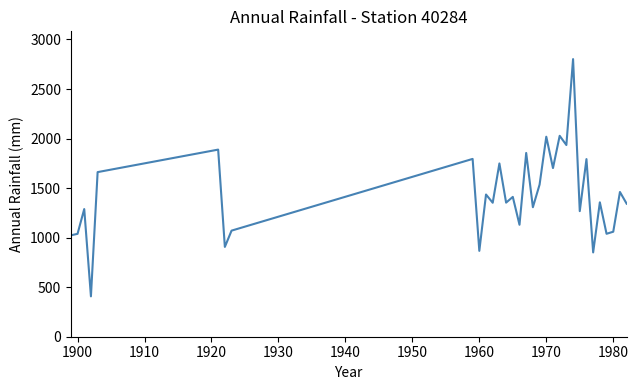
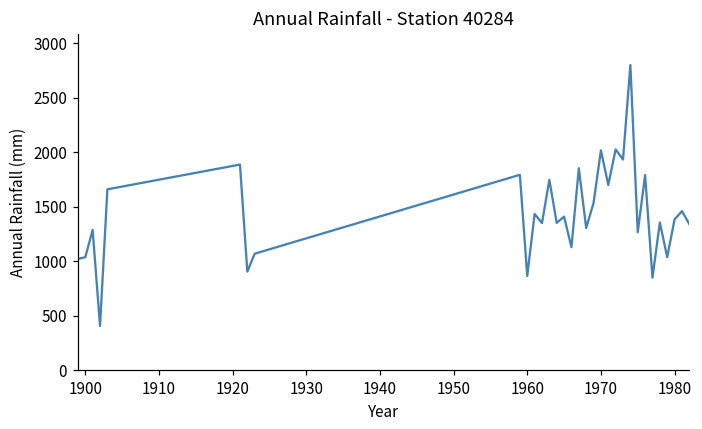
  {
    "1900": 1000,
    "1960": 900,
    "1970": 2000,
-   "1980": 1100
+   "1980": 1400
  }
